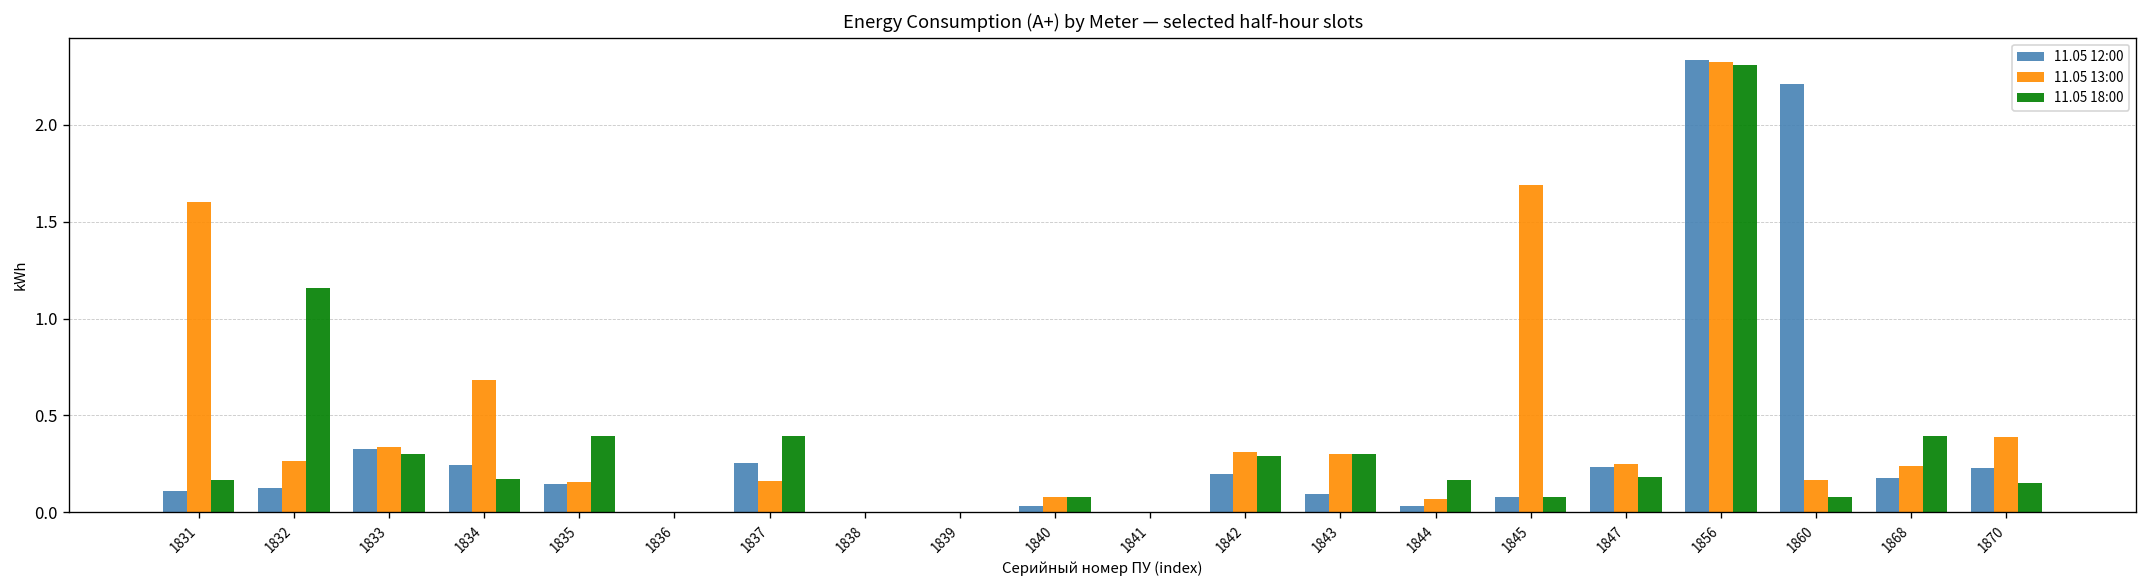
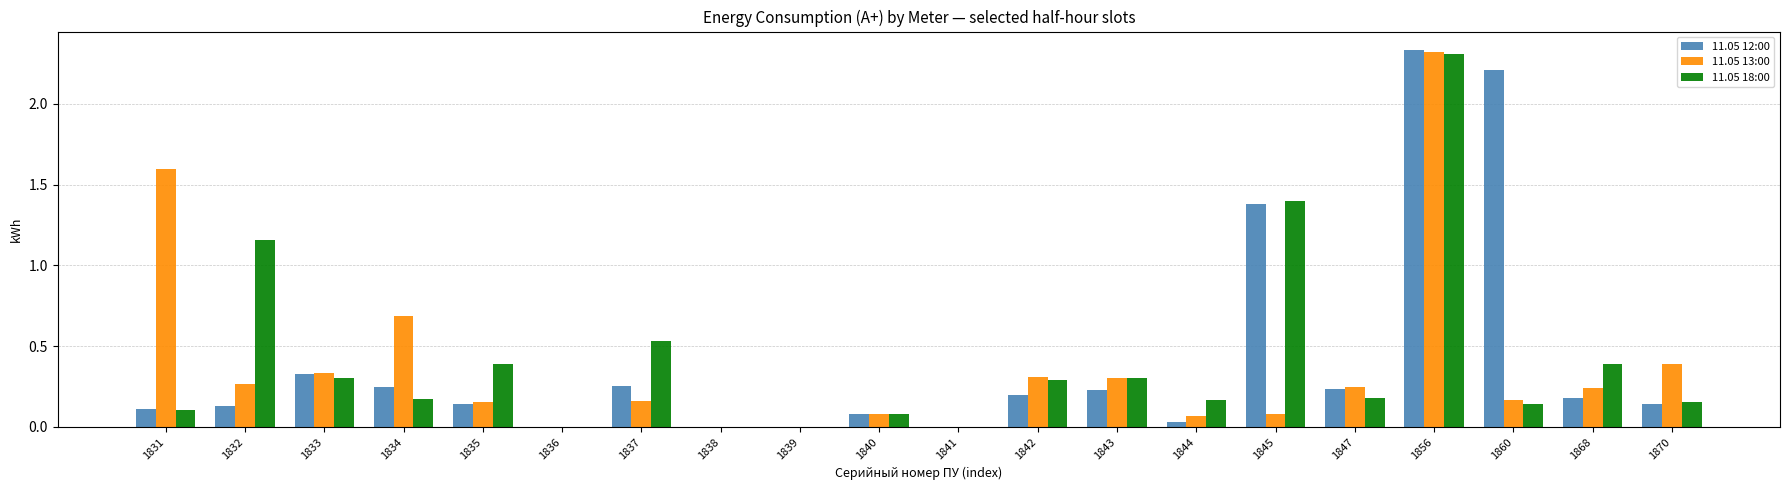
  {
    "11.05 12:00": {
      "1831": 0.11,
      "1832": 0.13,
      "1833": 0.33,
      "1834": 0.24,
      "1835": 0.14,
      "1836": 0.00,
      "1837": 0.25,
      "1838": 0.00,
      "1839": 0.00,
-     "1840": 0.03,
+     "1840": 0.08,
      "1841": 0.00,
      "1842": 0.20,
-     "1843": 0.09,
+     "1843": 0.23,
      "1844": 0.03,
-     "1845": 0.08,
+     "1845": 1.38,
      "1847": 0.23,
      "1856": 2.33,
      "1860": 2.21,
      "1868": 0.18,
-     "1870": 0.23
+     "1870": 0.14
    },
    "11.05 13:00": {
      "1831": 1.60,
      "1832": 0.26,
      "1833": 0.34,
      "1834": 0.68,
      "1835": 0.16,
      "1836": 0.00,
      "1837": 0.16,
      "1838": 0.00,
      "1839": 0.00,
      "1840": 0.08,
      "1841": 0.00,
      "1842": 0.31,
      "1843": 0.30,
      "1844": 0.07,
-     "1845": 1.69,
+     "1845": 0.08,
      "1847": 0.25,
      "1856": 2.32,
      "1860": 0.17,
      "1868": 0.24,
      "1870": 0.39
    },
    "11.05 18:00": {
-     "1831": 0.17,
+     "1831": 0.11,
      "1832": 1.16,
      "1833": 0.30,
      "1834": 0.17,
      "1835": 0.39,
      "1836": 0.00,
-     "1837": 0.40,
+     "1837": 0.53,
      "1838": 0.00,
      "1839": 0.00,
      "1840": 0.08,
      "1841": 0.00,
      "1842": 0.29,
      "1843": 0.30,
      "1844": 0.16,
-     "1845": 0.08,
+     "1845": 1.40,
      "1847": 0.18,
      "1856": 2.31,
-     "1860": 0.08,
+     "1860": 0.14,
      "1868": 0.39,
      "1870": 0.15
    }
  }
